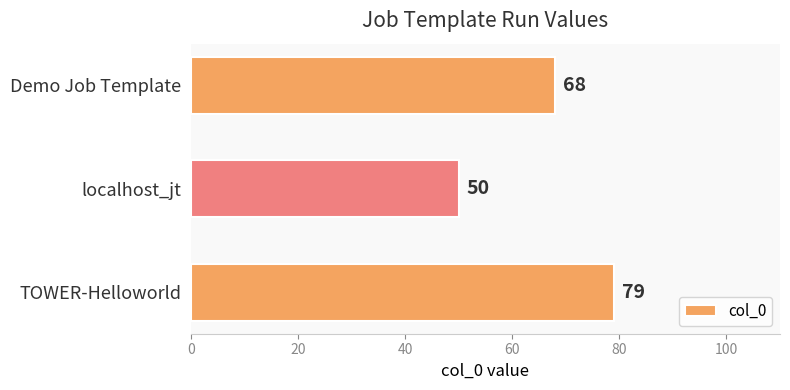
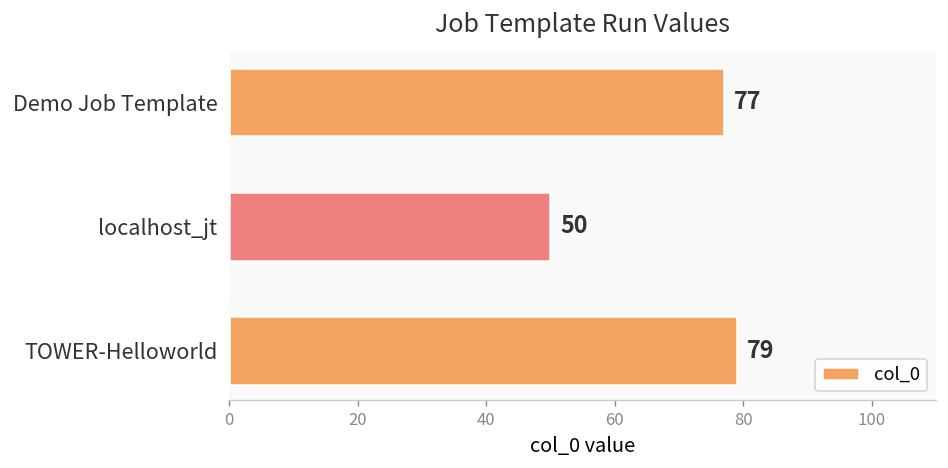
  {
-   "Demo Job Template": 68,
+   "Demo Job Template": 77,
    "localhost_jt": 50,
    "TOWER-Helloworld": 79
  }
